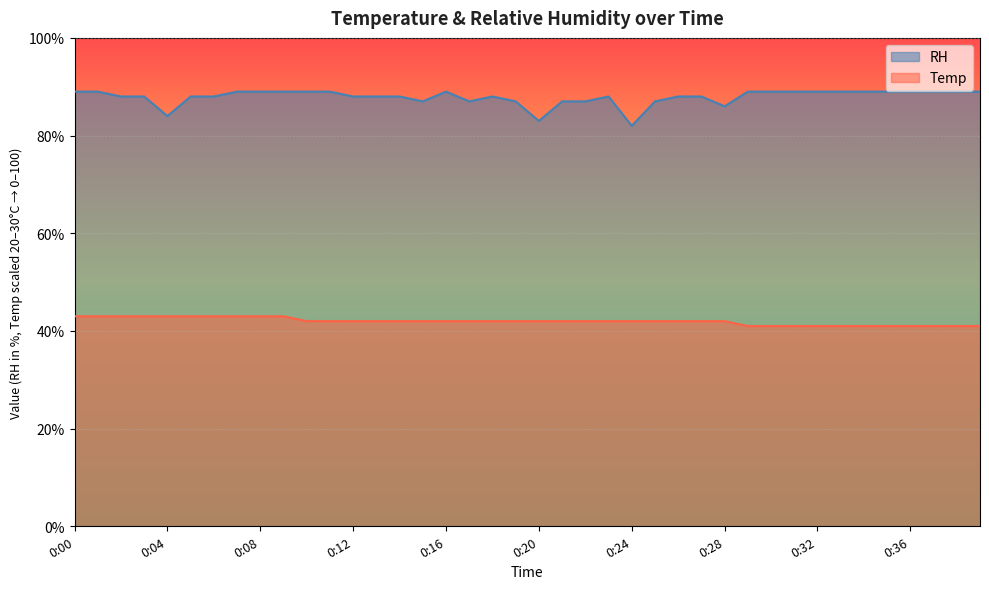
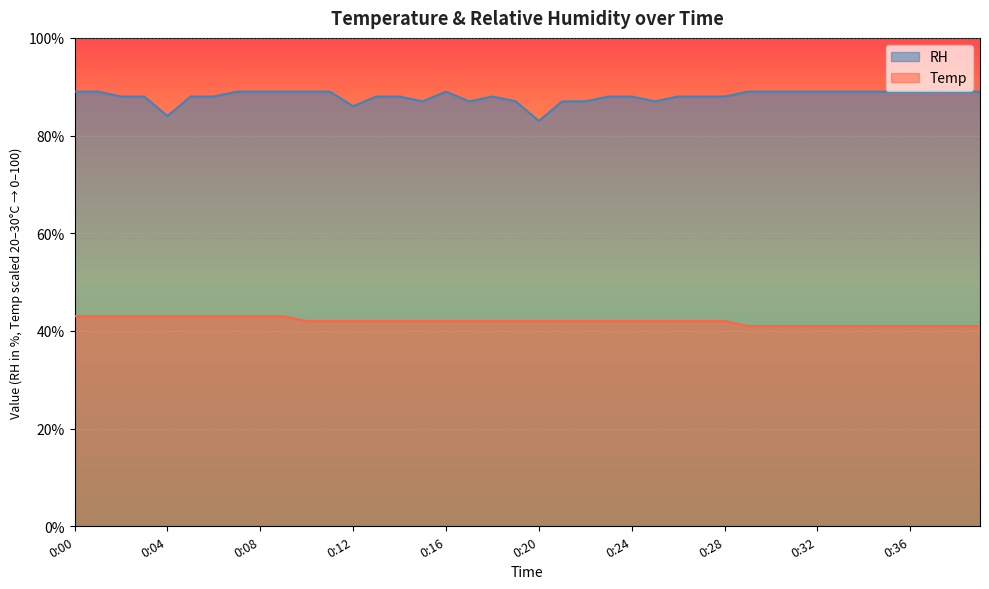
  {
    "RH": {
      "0:00": "89%",
      "0:04": "84%",
      "0:08": "89%",
-     "0:12": "88%",
+     "0:12": "86%",
      "0:16": "89%",
      "0:20": "83%",
-     "0:24": "82%",
-     "0:28": "86%",
+     "0:24": "88%",
+     "0:28": "88%",
      "0:32": "89%",
      "0:36": "89%"
    },
    "Temp": {
      "0:00": "43%",
      "0:04": "43%",
      "0:08": "43%",
      "0:12": "42%",
      "0:16": "42%",
      "0:20": "42%",
      "0:24": "42%",
      "0:28": "42%",
      "0:32": "41%",
      "0:36": "41%"
    }
  }
